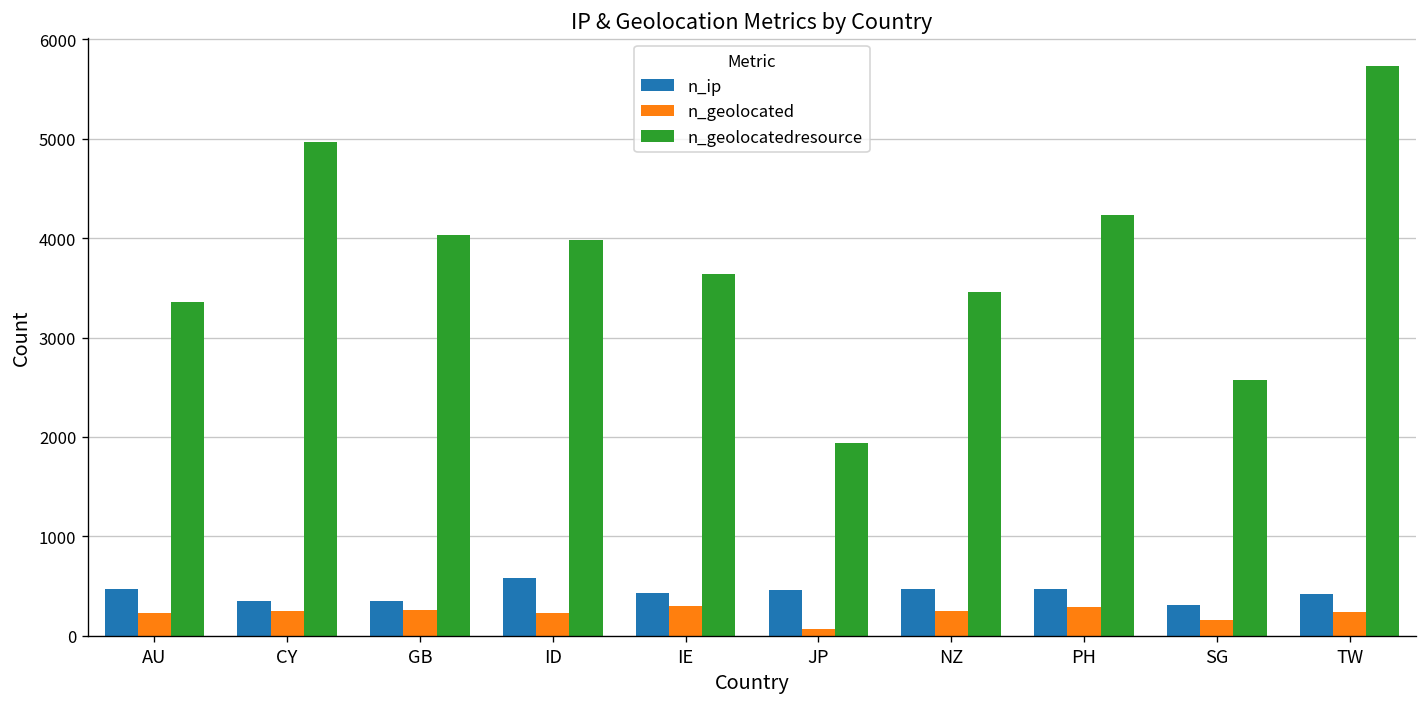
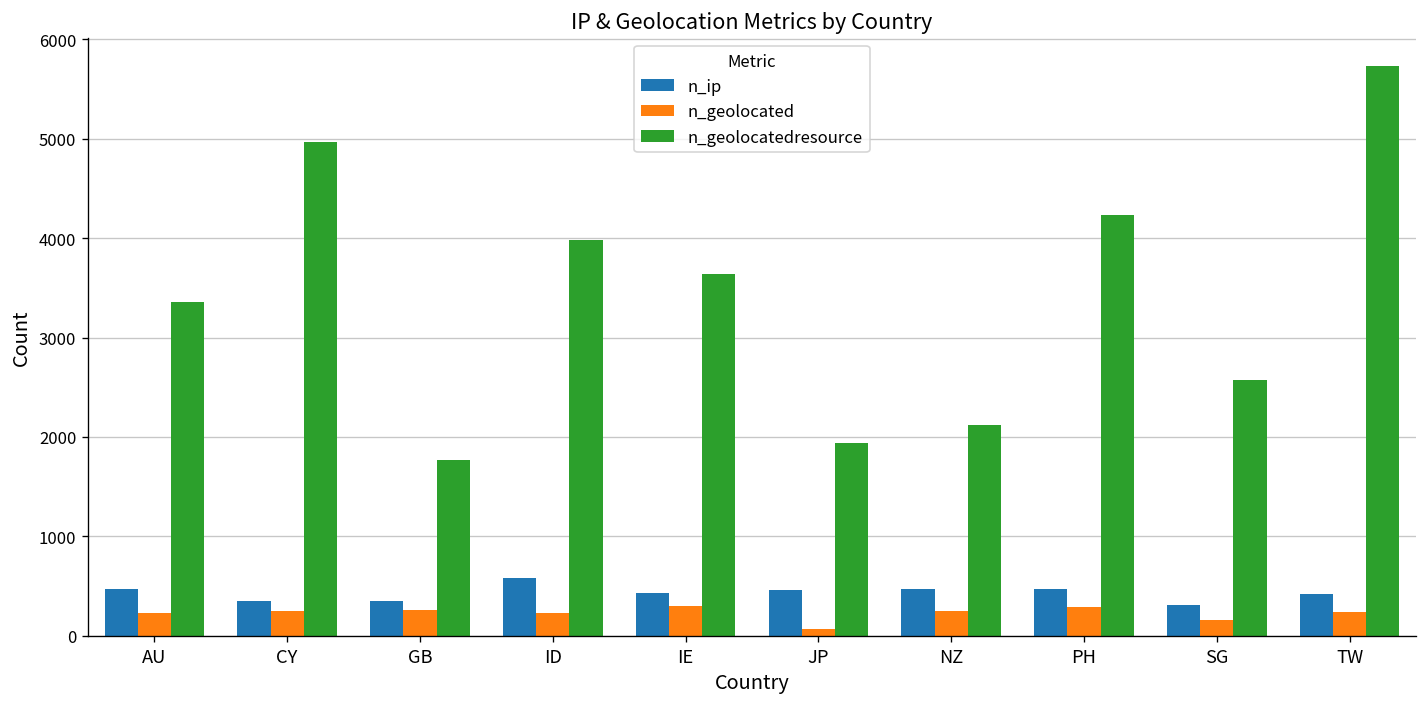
  {
    "n_ip": {
      "AU": 500,
      "CY": 300,
      "GB": 300,
      "ID": 600,
      "IE": 400,
      "JP": 500,
      "NZ": 500,
      "PH": 500,
      "SG": 300,
      "TW": 400
    },
    "n_geolocated": {
      "AU": 200,
      "CY": 300,
      "GB": 300,
      "ID": 200,
      "IE": 300,
      "JP": 100,
      "NZ": 200,
      "PH": 300,
      "SG": 200,
      "TW": 200
    },
    "n_geolocatedresource": {
      "AU": 3400,
      "CY": 5000,
-     "GB": 4000,
+     "GB": 1800,
      "ID": 4000,
      "IE": 3600,
      "JP": 1900,
-     "NZ": 3500,
+     "NZ": 2100,
      "PH": 4200,
      "SG": 2600,
      "TW": 5700
    }
  }
